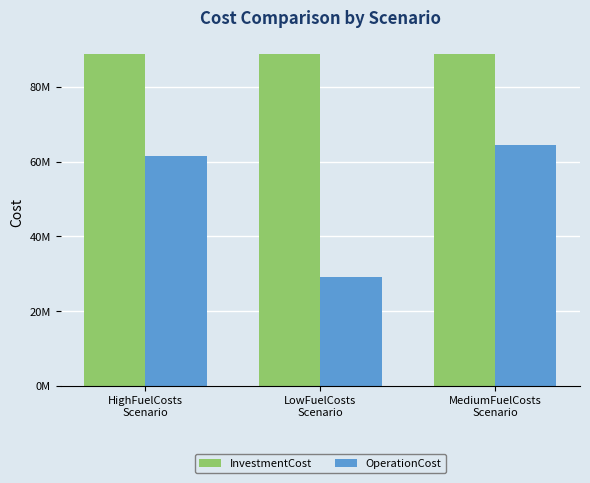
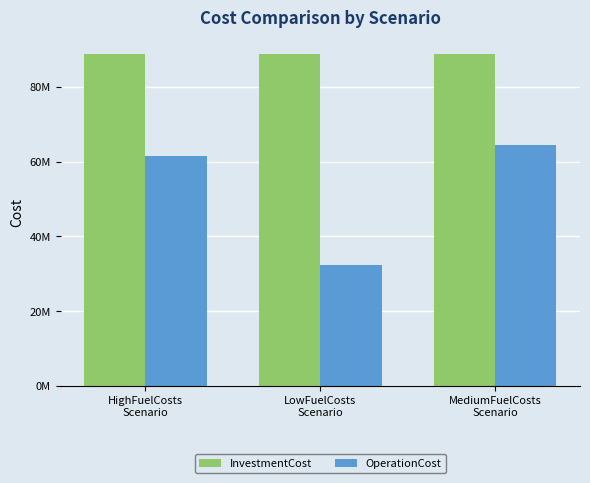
  {
    "InvestmentCost": {
      "HighFuelCosts Scenario": 89000000,
      "LowFuelCosts Scenario": 89000000,
      "MediumFuelCosts Scenario": 89000000
    },
    "OperationCost": {
      "HighFuelCosts Scenario": 62000000,
-     "LowFuelCosts Scenario": 29000000,
+     "LowFuelCosts Scenario": 32000000,
      "MediumFuelCosts Scenario": 65000000
    }
  }
